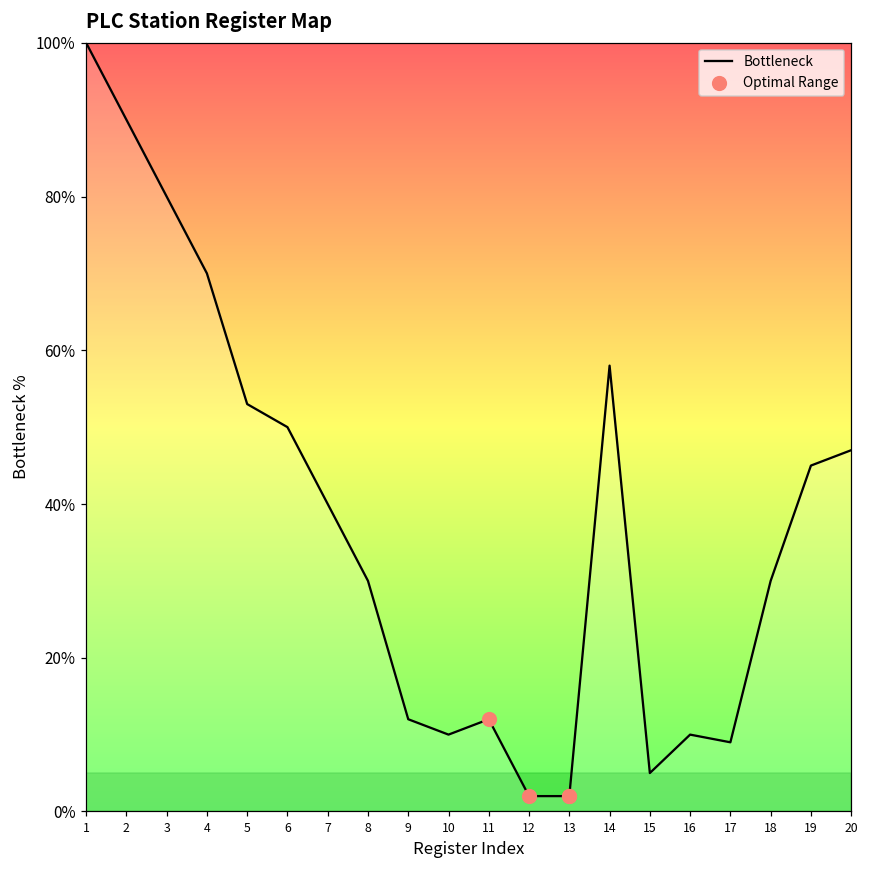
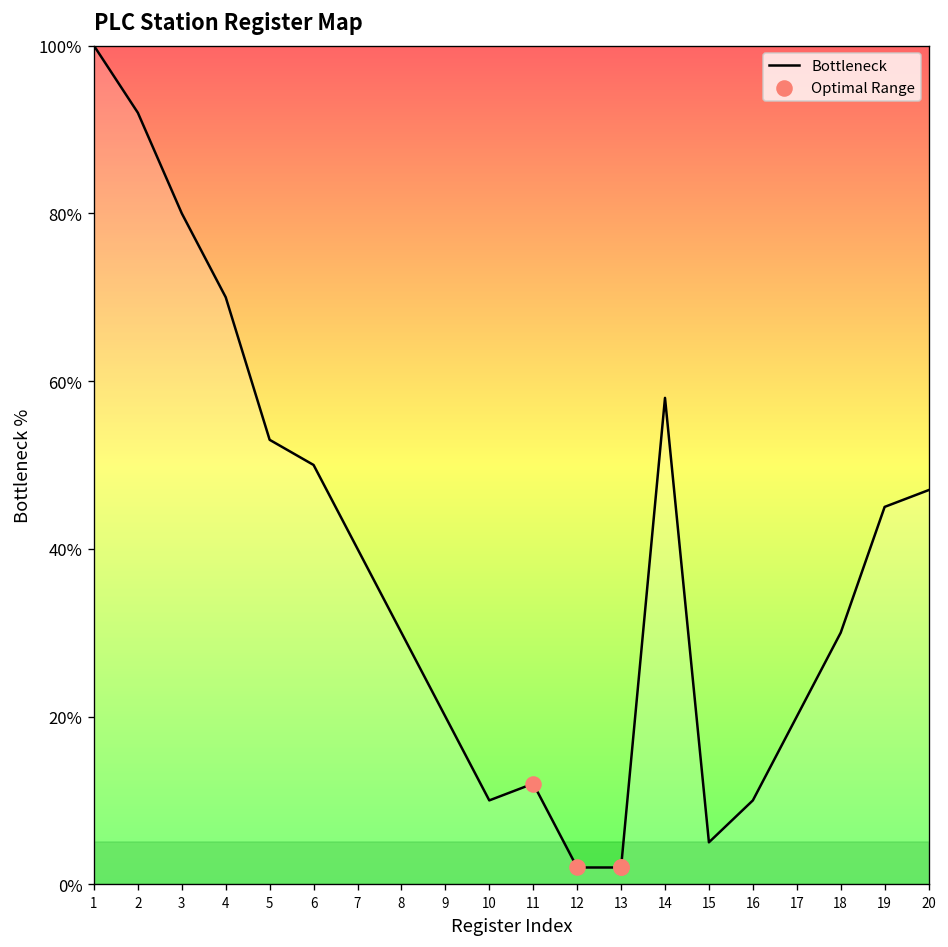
  {
    "Bottleneck": {
      "1": "100%",
-     "2": "90%",
+     "2": "92%",
      "3": "80%",
      "4": "70%",
      "5": "53%",
      "6": "50%",
      "7": "40%",
      "8": "30%",
-     "9": "12%",
+     "9": "20%",
      "10": "10%",
      "14": "58%",
      "16": "10%",
-     "17": "9%",
+     "17": "20%",
      "18": "30%",
      "19": "45%",
      "20": "47%"
    }
  }
